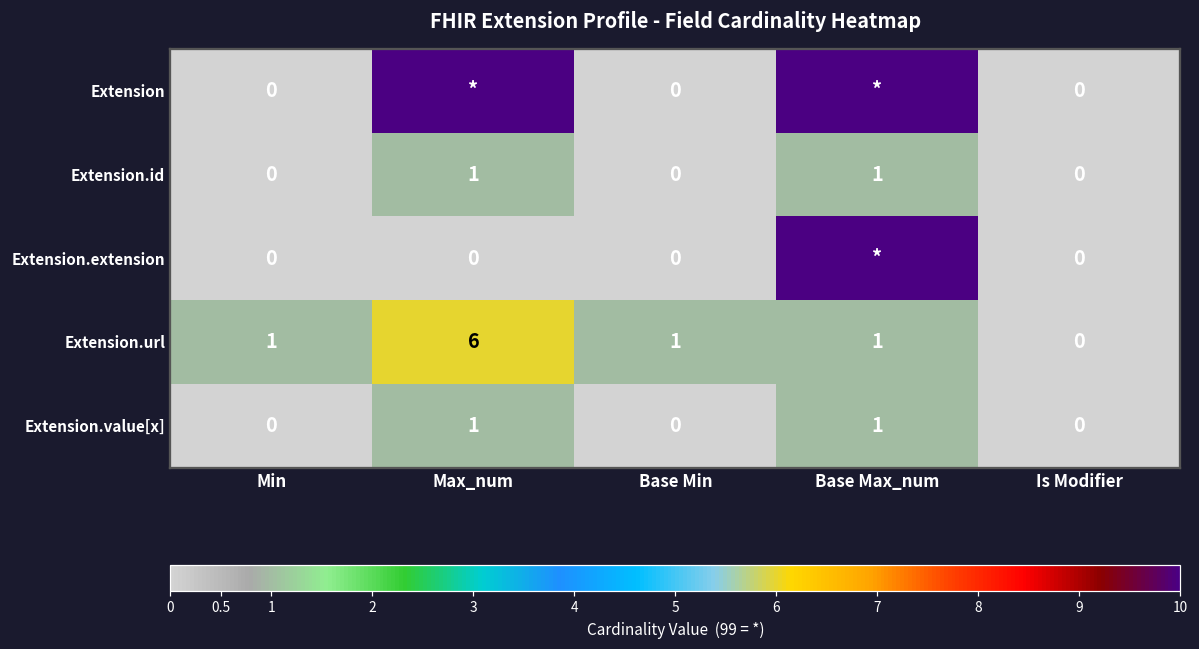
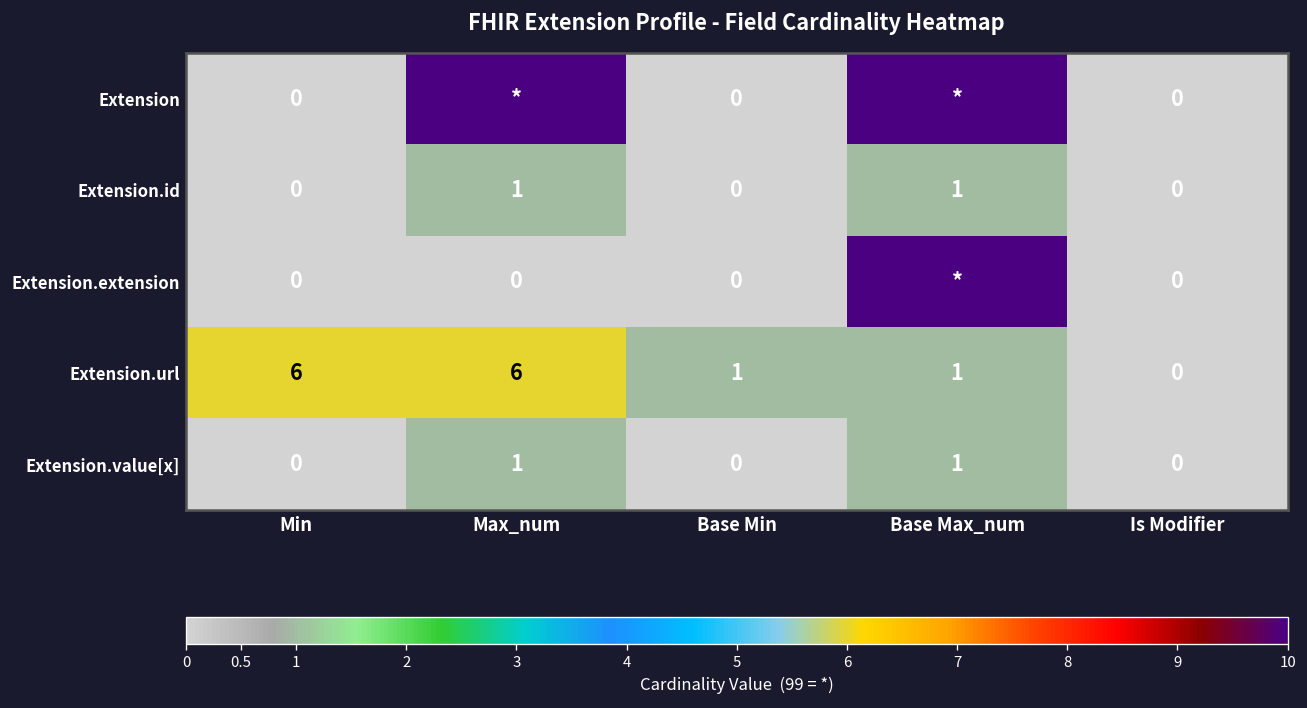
  {
    "Extension.id": {
      "Max_num": 1,
      "Base Max_num": 1
    },
    "Extension.url": {
-     "Min": 1,
+     "Min": 6,
      "Max_num": 6,
      "Base Min": 1,
      "Base Max_num": 1
    },
    "Extension.value[x]": {
      "Max_num": 1,
      "Base Max_num": 1
    }
  }
